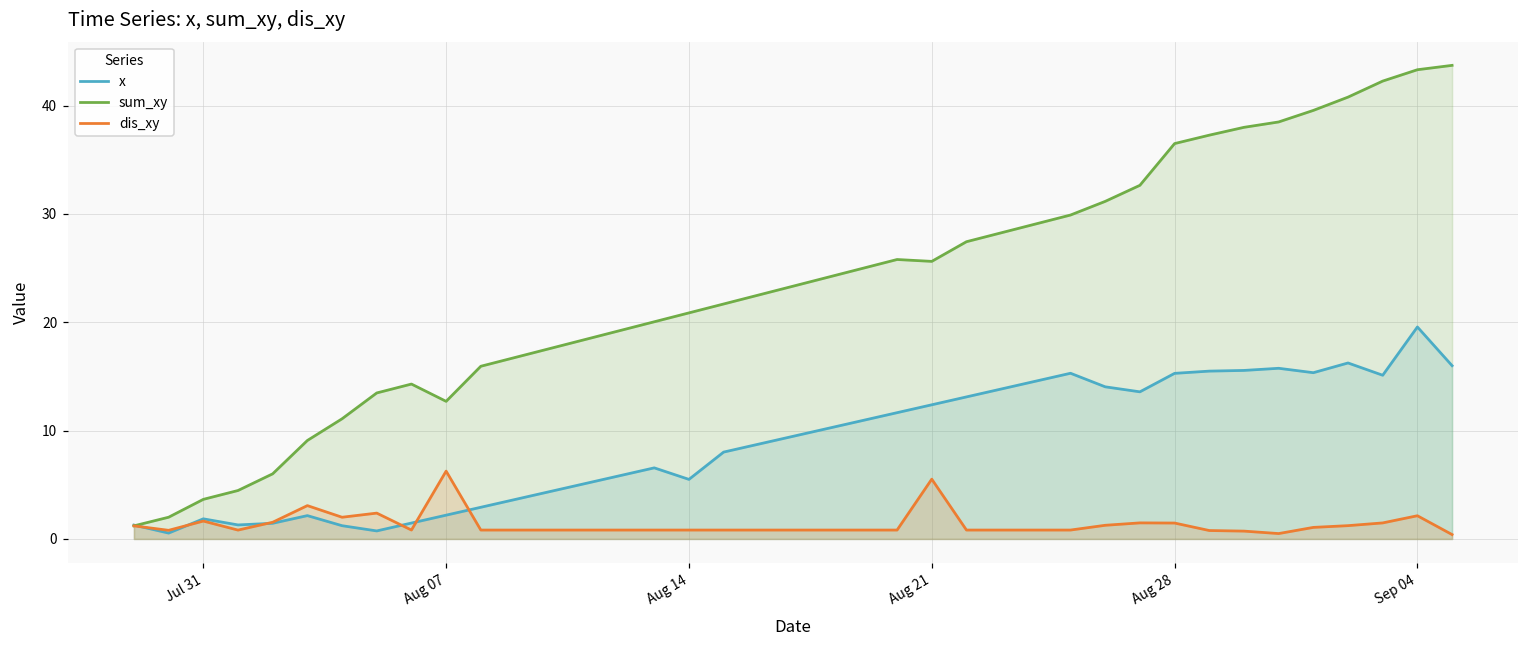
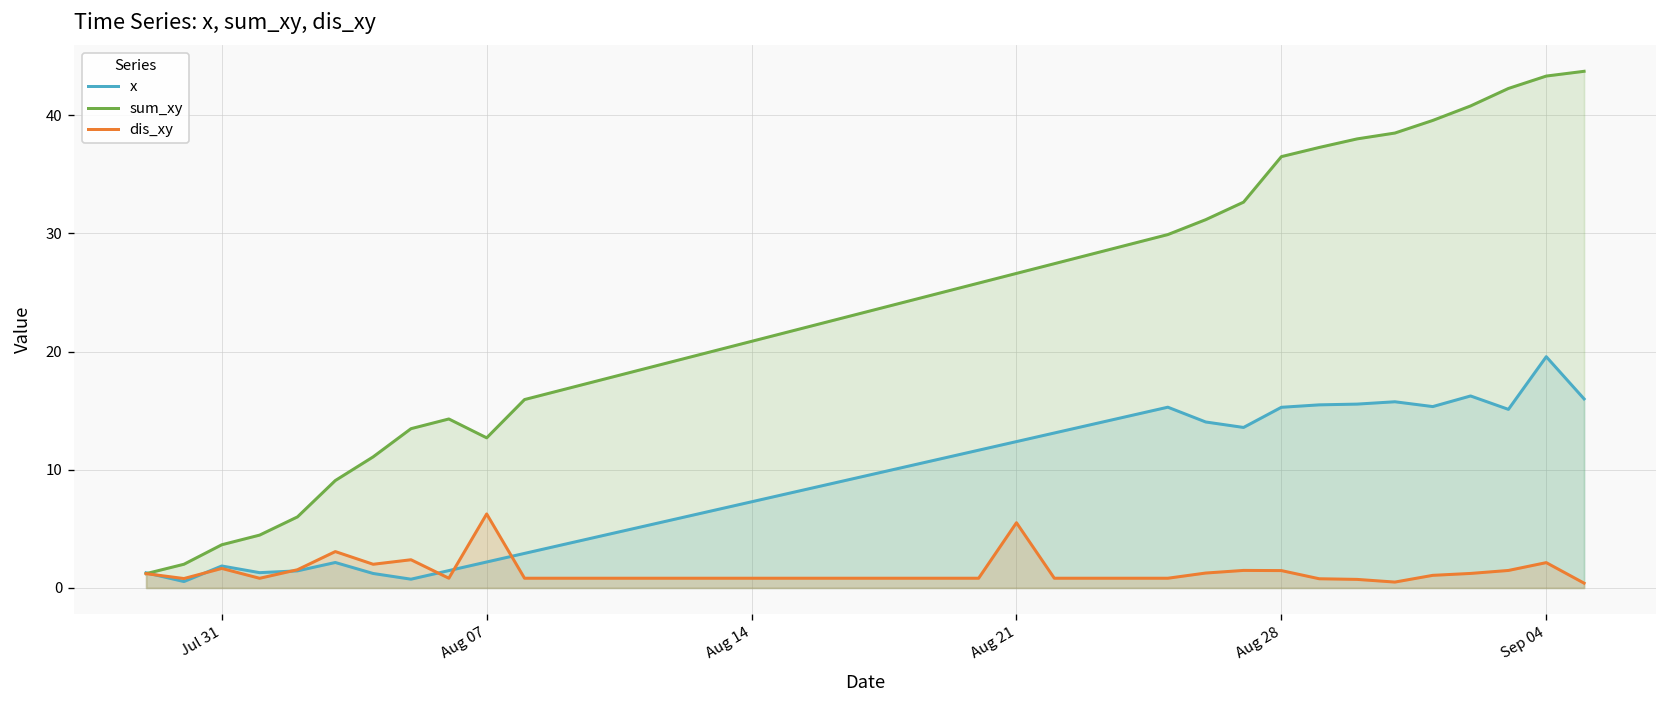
  {
    "x": {
      "Aug 07": 2,
-     "Aug 14": 5,
+     "Aug 14": 7,
      "Aug 21": 12,
      "Aug 28": 15,
      "Sep 04": 20
    },
    "sum_xy": {
      "Jul 31": 4,
      "Aug 07": 13,
      "Aug 14": 21,
-     "Aug 21": 26,
+     "Aug 21": 27,
      "Aug 28": 36,
      "Sep 04": 43
    },
    "dis_xy": {
      "Aug 07": 6,
      "Aug 14": 1,
      "Aug 21": 6,
      "Aug 28": 1,
      "Sep 04": 2
    }
  }
